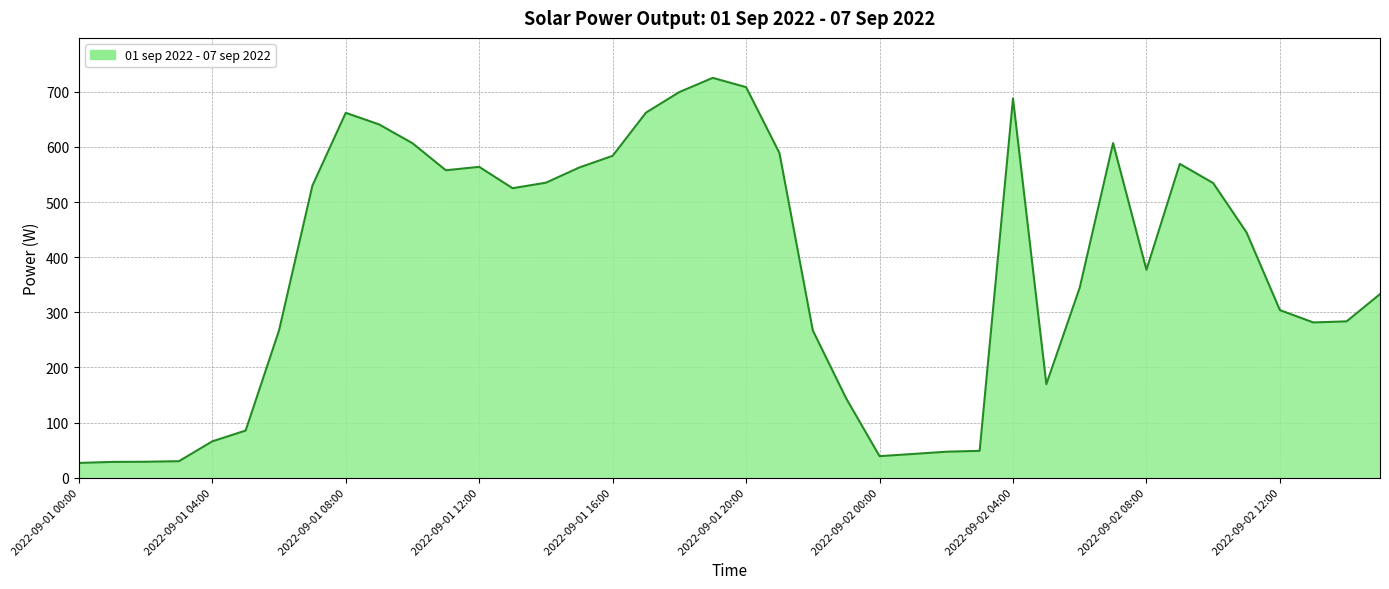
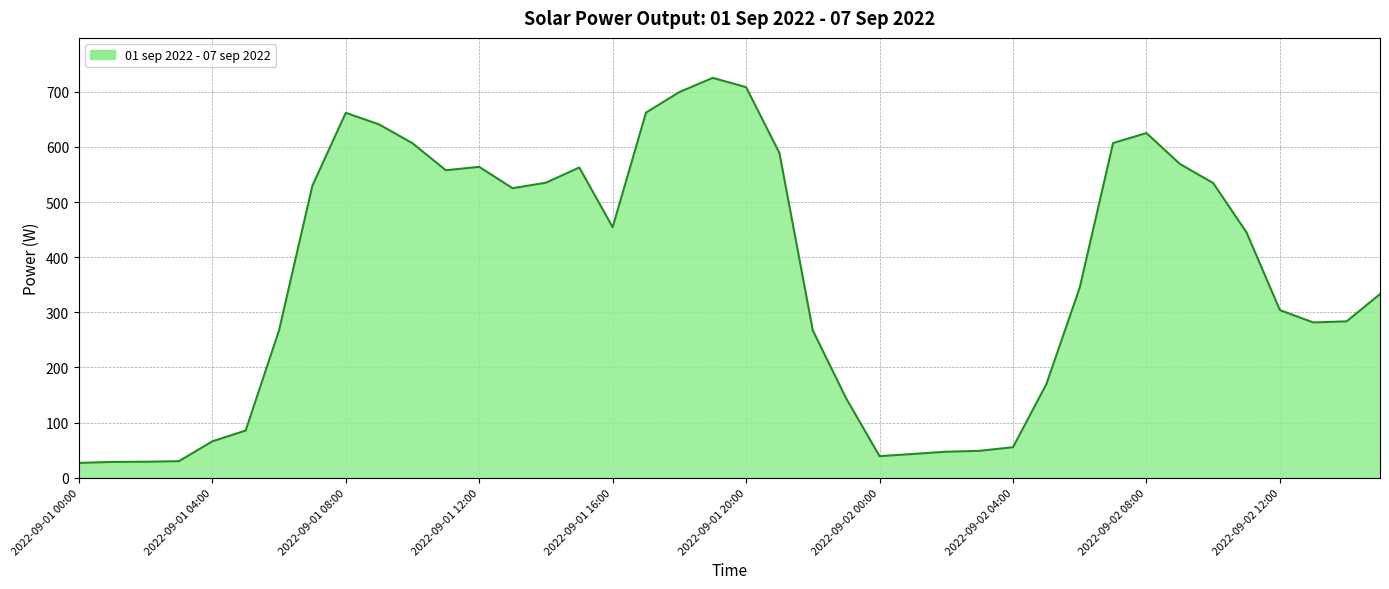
  {
    "2022-09-01 00:00": 30,
    "2022-09-01 04:00": 70,
    "2022-09-01 08:00": 660,
    "2022-09-01 12:00": 560,
-   "2022-09-01 16:00": 580,
+   "2022-09-01 16:00": 450,
    "2022-09-01 20:00": 710,
    "2022-09-02 00:00": 40,
-   "2022-09-02 04:00": 690,
-   "2022-09-02 08:00": 380,
+   "2022-09-02 04:00": 60,
+   "2022-09-02 08:00": 630,
    "2022-09-02 12:00": 300
  }
